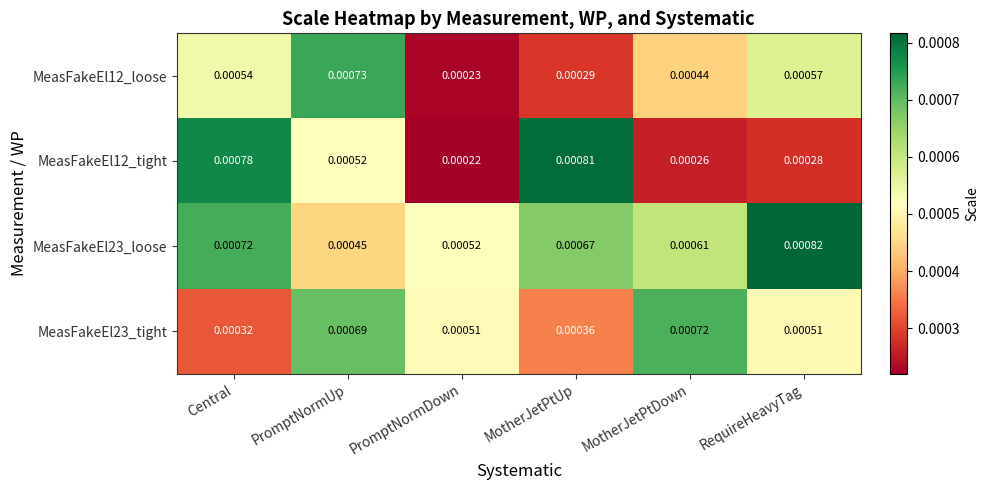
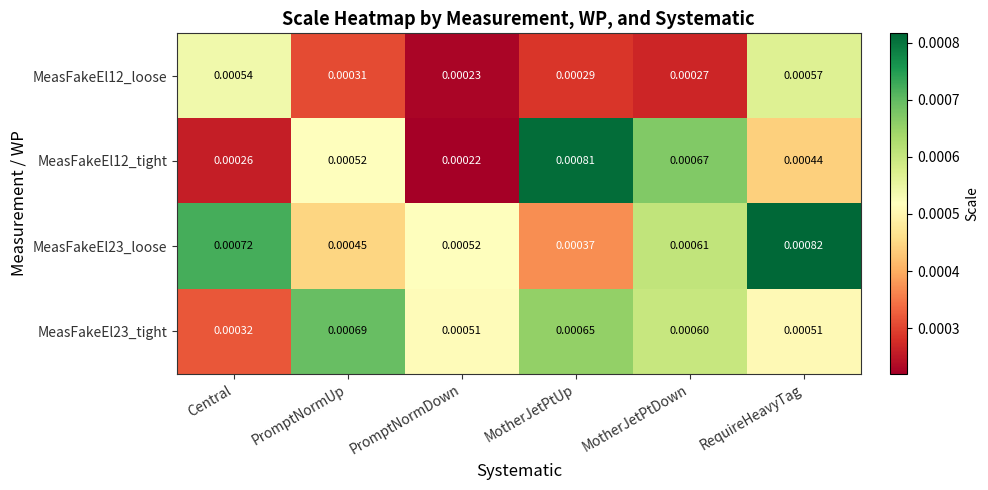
  {
    "MeasFakeEl12_loose": {
      "Central": 0.00054,
-     "PromptNormUp": 0.00073,
+     "PromptNormUp": 0.00031,
      "PromptNormDown": 0.00023,
      "MotherJetPtUp": 0.00029,
-     "MotherJetPtDown": 0.00044,
+     "MotherJetPtDown": 0.00027,
      "RequireHeavyTag": 0.00057
    },
    "MeasFakeEl12_tight": {
-     "Central": 0.00078,
+     "Central": 0.00026,
      "PromptNormUp": 0.00052,
      "PromptNormDown": 0.00022,
      "MotherJetPtUp": 0.00081,
-     "MotherJetPtDown": 0.00026,
-     "RequireHeavyTag": 0.00028
+     "MotherJetPtDown": 0.00067,
+     "RequireHeavyTag": 0.00044
    },
    "MeasFakeEl23_loose": {
      "Central": 0.00072,
      "PromptNormUp": 0.00045,
      "PromptNormDown": 0.00052,
-     "MotherJetPtUp": 0.00067,
+     "MotherJetPtUp": 0.00037,
      "MotherJetPtDown": 0.00061,
      "RequireHeavyTag": 0.00082
    },
    "MeasFakeEl23_tight": {
      "Central": 0.00032,
      "PromptNormUp": 0.00069,
      "PromptNormDown": 0.00051,
-     "MotherJetPtUp": 0.00036,
-     "MotherJetPtDown": 0.00072,
+     "MotherJetPtUp": 0.00065,
+     "MotherJetPtDown": 0.00060,
      "RequireHeavyTag": 0.00051
    }
  }
